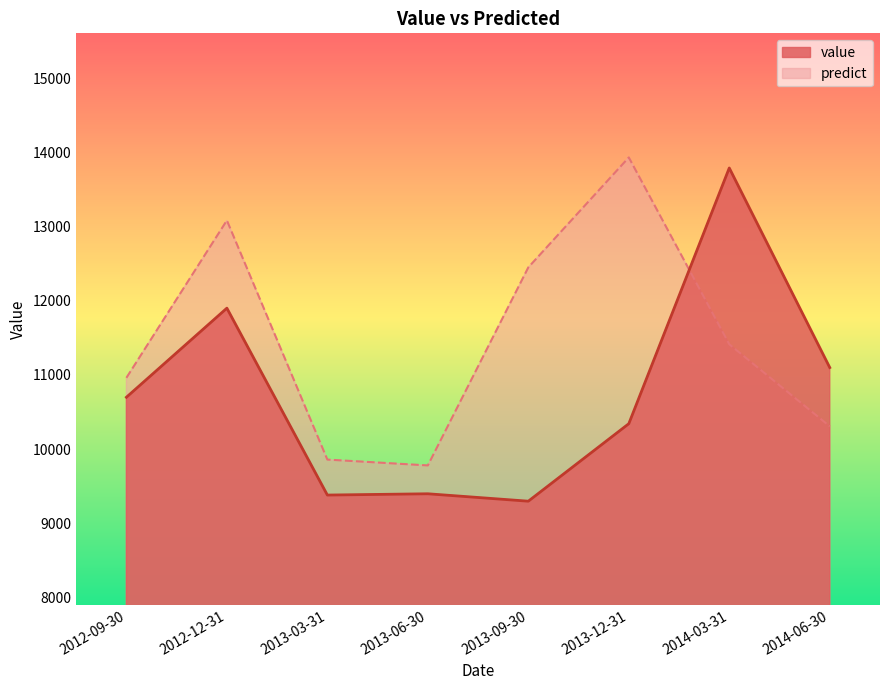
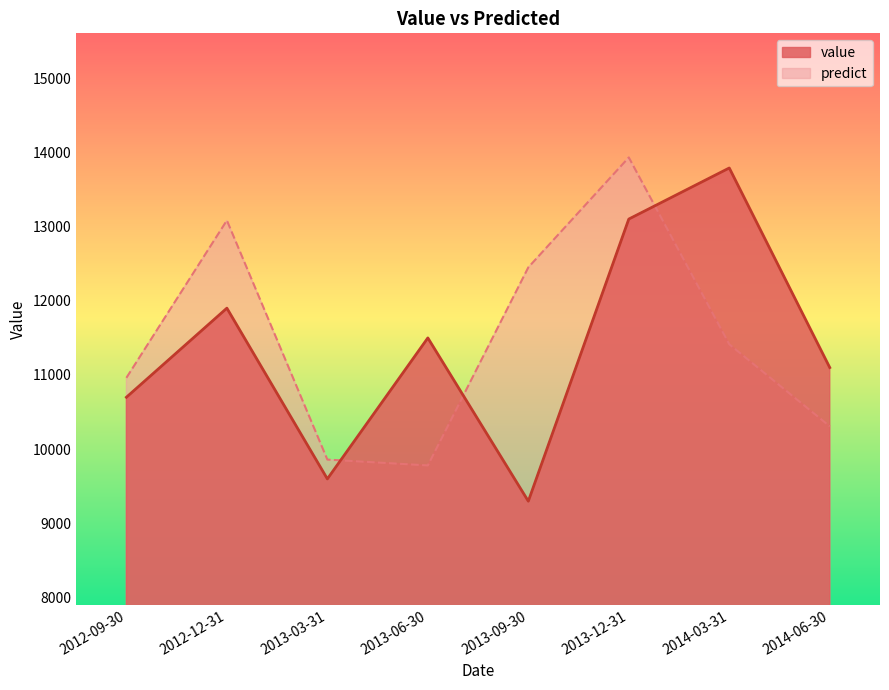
  {
    "value": {
      "2012-09-30": 10700,
      "2012-12-31": 11900,
-     "2013-03-31": 9400,
-     "2013-06-30": 9400,
+     "2013-03-31": 9600,
+     "2013-06-30": 11500,
      "2013-09-30": 9300,
-     "2013-12-31": 10300,
+     "2013-12-31": 13100,
      "2014-03-31": 13800,
      "2014-06-30": 11100
    },
    "predict": {
      "2012-09-30": 11000,
      "2012-12-31": 13100,
      "2013-03-31": 9900,
      "2013-06-30": 9800,
      "2013-09-30": 12400,
      "2013-12-31": 13900,
      "2014-03-31": 11400,
      "2014-06-30": 10300
    }
  }
